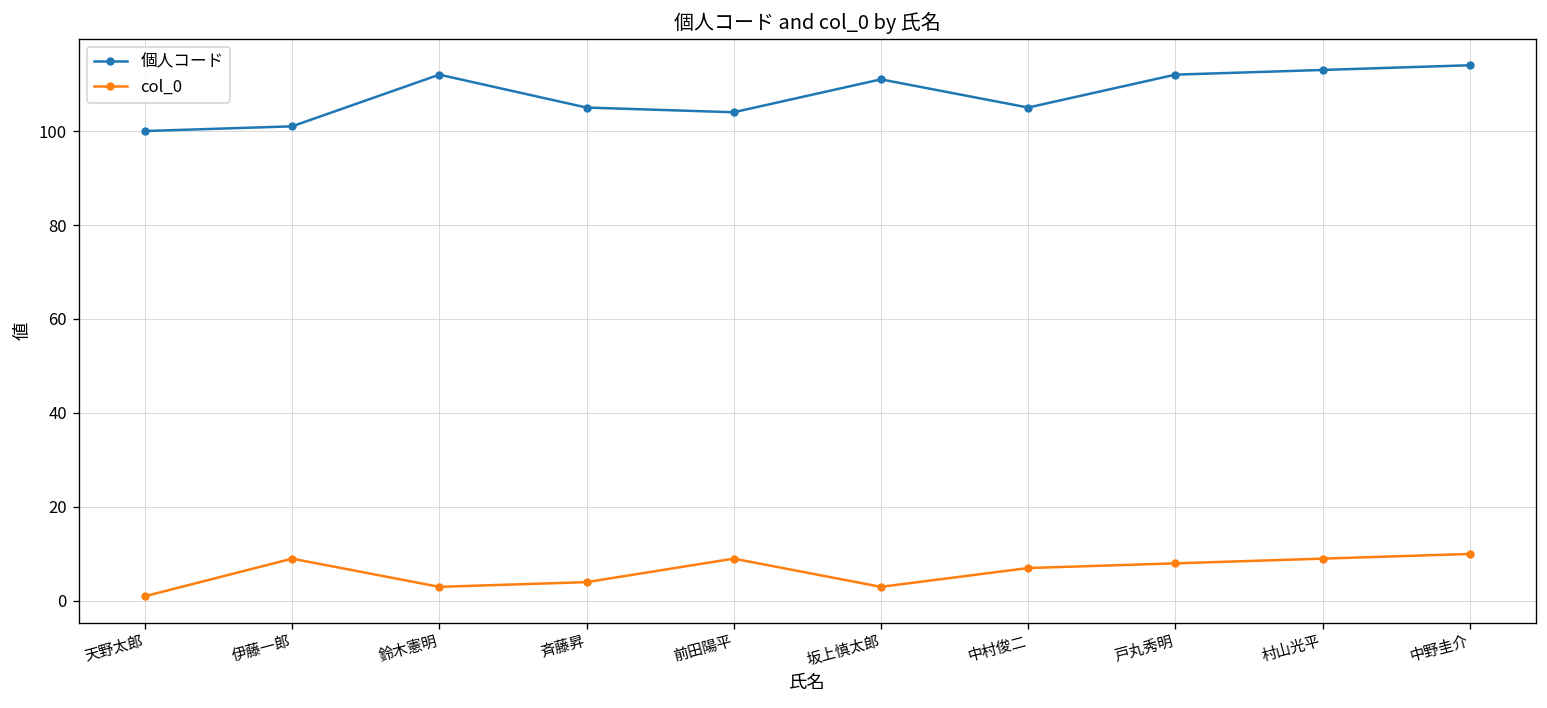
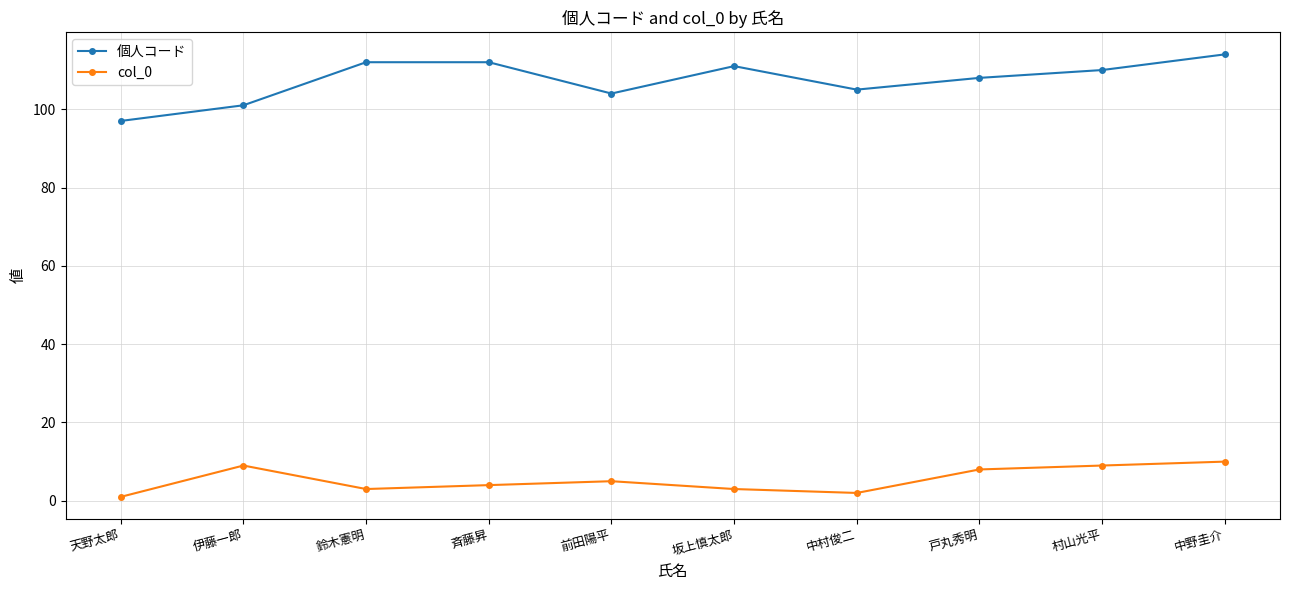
  {
    "個人コード": {
-     "天野太郎": 100,
+     "天野太郎": 97,
      "伊藤一郎": 101,
      "鈴木憲明": 112,
-     "斉藤昇": 105,
+     "斉藤昇": 112,
      "前田陽平": 104,
      "坂上慎太郎": 111,
      "中村俊二": 105,
-     "戸丸秀明": 112,
-     "村山光平": 113,
+     "戸丸秀明": 108,
+     "村山光平": 110,
      "中野圭介": 114
    },
    "col_0": {
      "天野太郎": 1,
      "伊藤一郎": 9,
      "鈴木憲明": 3,
      "斉藤昇": 4,
-     "前田陽平": 9,
+     "前田陽平": 5,
      "坂上慎太郎": 3,
-     "中村俊二": 7,
+     "中村俊二": 2,
      "戸丸秀明": 8,
      "村山光平": 9,
      "中野圭介": 10
    }
  }
